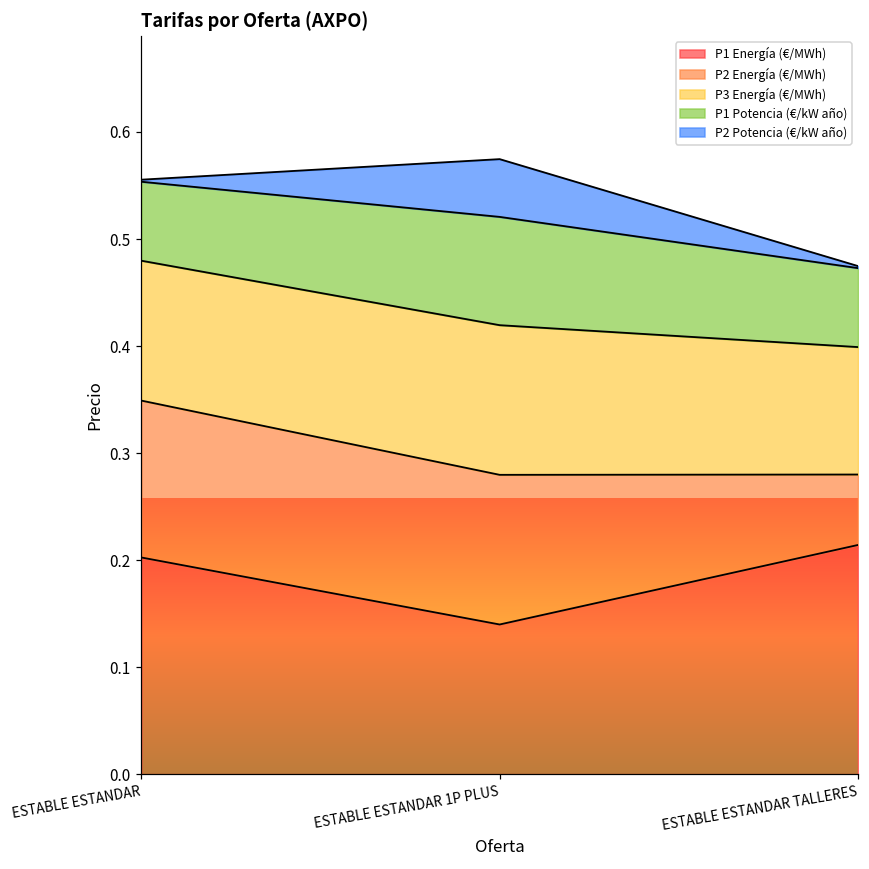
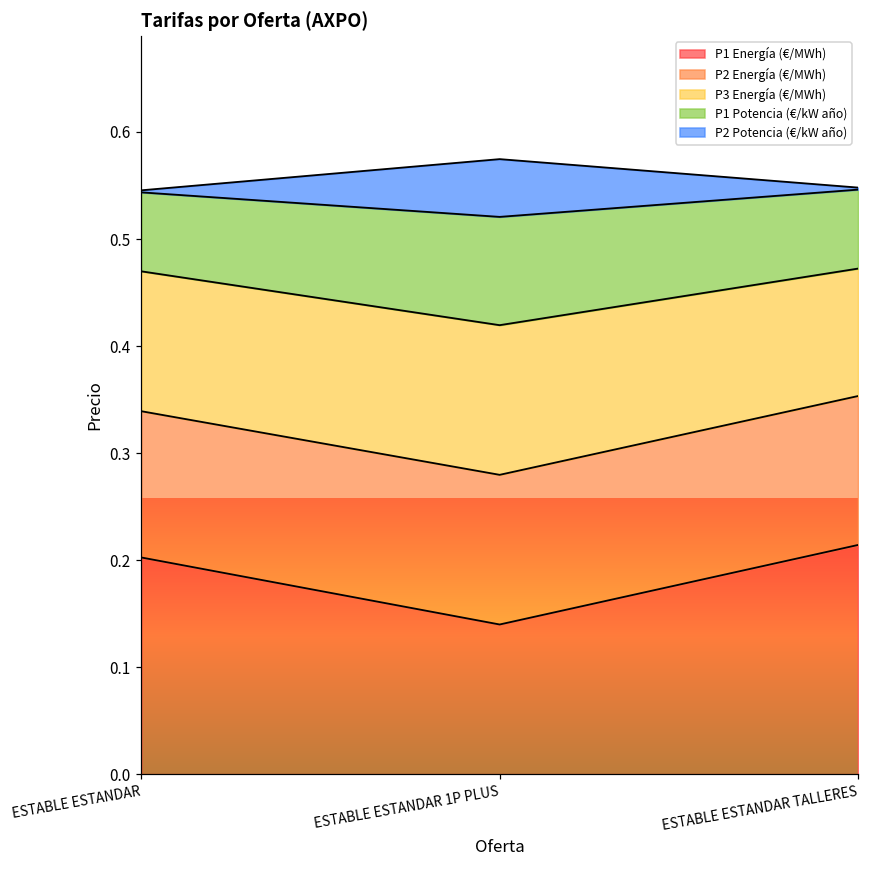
  {
    "P1 Energía (€/MWh)": {
      "ESTABLE ESTANDAR": 0.20,
      "ESTABLE ESTANDAR 1P PLUS": 0.14,
      "ESTABLE ESTANDAR TALLERES": 0.21
    },
    "P2 Energía (€/MWh)": {
-     "ESTABLE ESTANDAR": 0.15,
+     "ESTABLE ESTANDAR": 0.14,
      "ESTABLE ESTANDAR 1P PLUS": 0.14,
-     "ESTABLE ESTANDAR TALLERES": 0.07
+     "ESTABLE ESTANDAR TALLERES": 0.14
    },
    "P3 Energía (€/MWh)": {
      "ESTABLE ESTANDAR": 0.13,
      "ESTABLE ESTANDAR 1P PLUS": 0.14,
      "ESTABLE ESTANDAR TALLERES": 0.12
    },
    "P1 Potencia (€/kW año)": {
      "ESTABLE ESTANDAR 1P PLUS": 0.10
    },
    "P2 Potencia (€/kW año)": {
      "ESTABLE ESTANDAR 1P PLUS": 0.05
    }
  }
